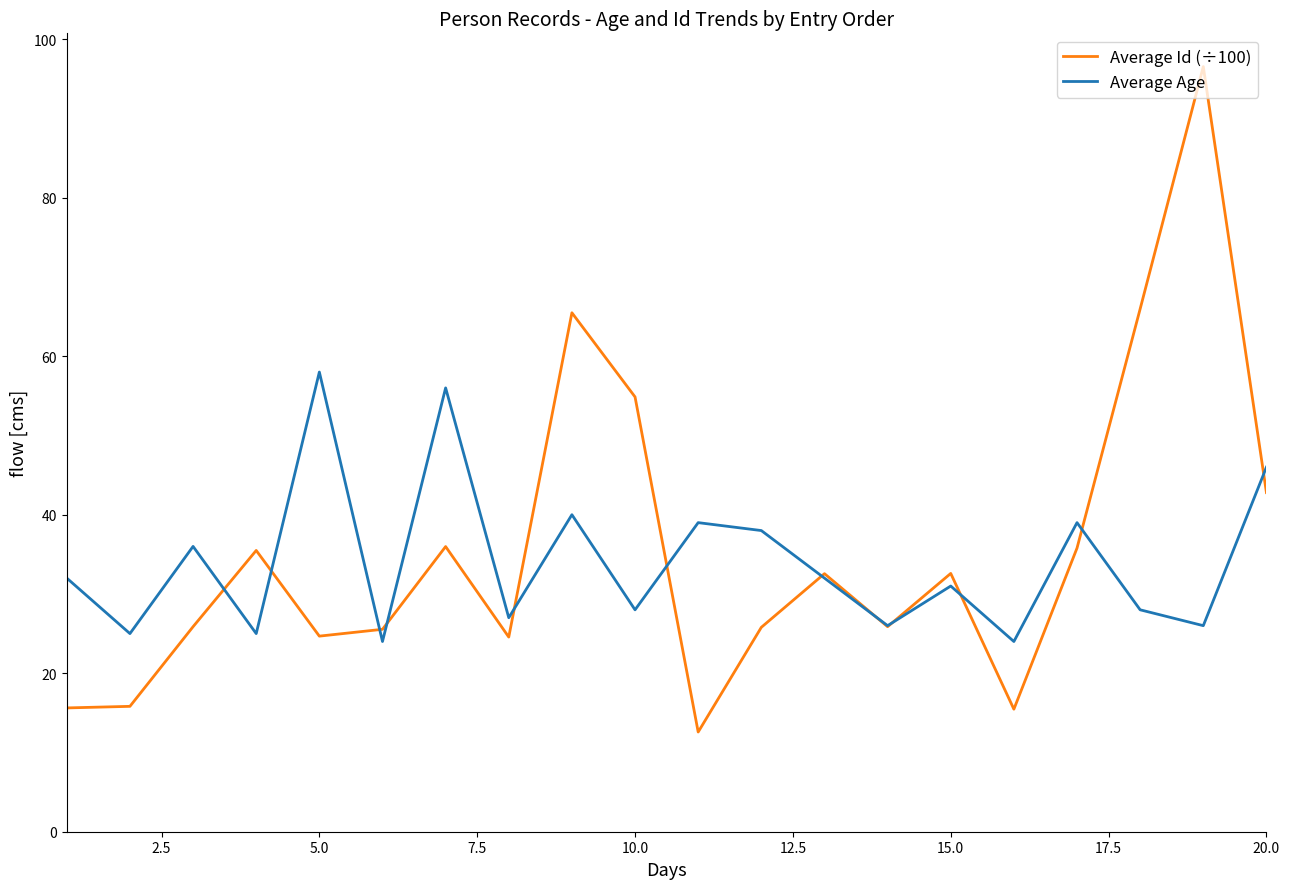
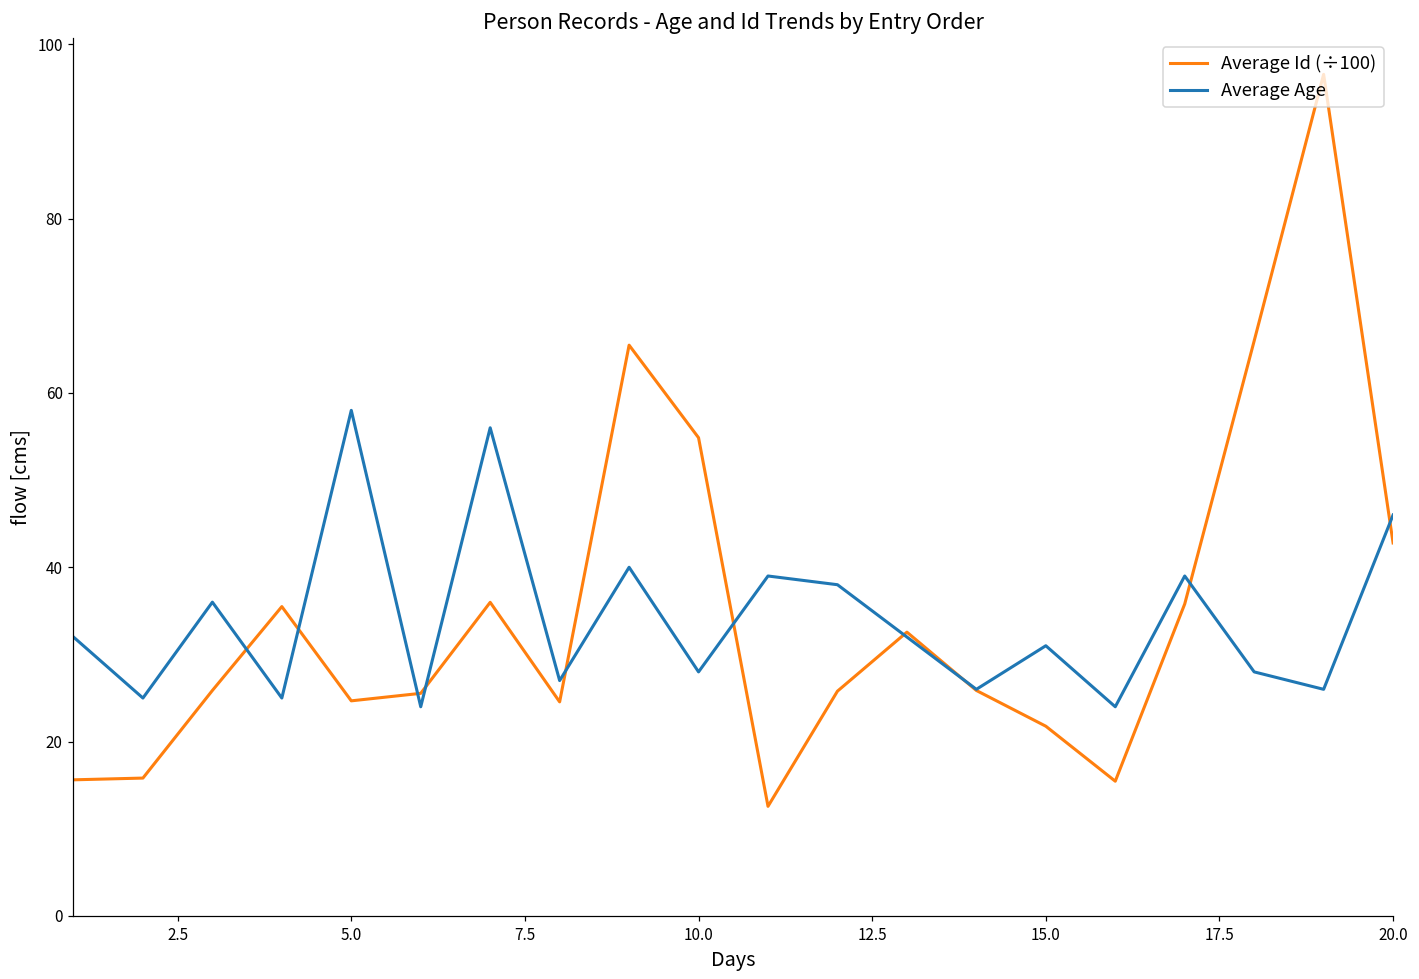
  {
    "Average Id (÷100)": {
      "5.0": 25,
      "10.0": 55,
-     "15.0": 33,
+     "15.0": 22,
      "20.0": 43
    },
    "Average Age": {
      "5.0": 58,
      "10.0": 28,
      "15.0": 31,
      "20.0": 46
    }
  }
